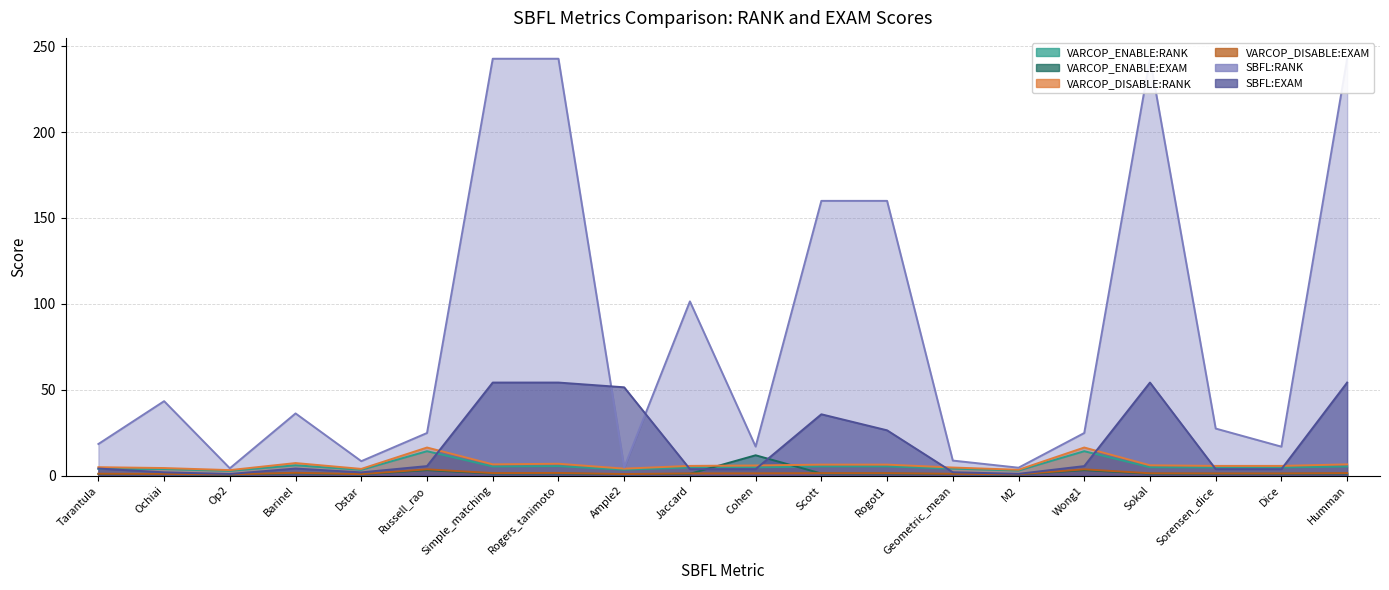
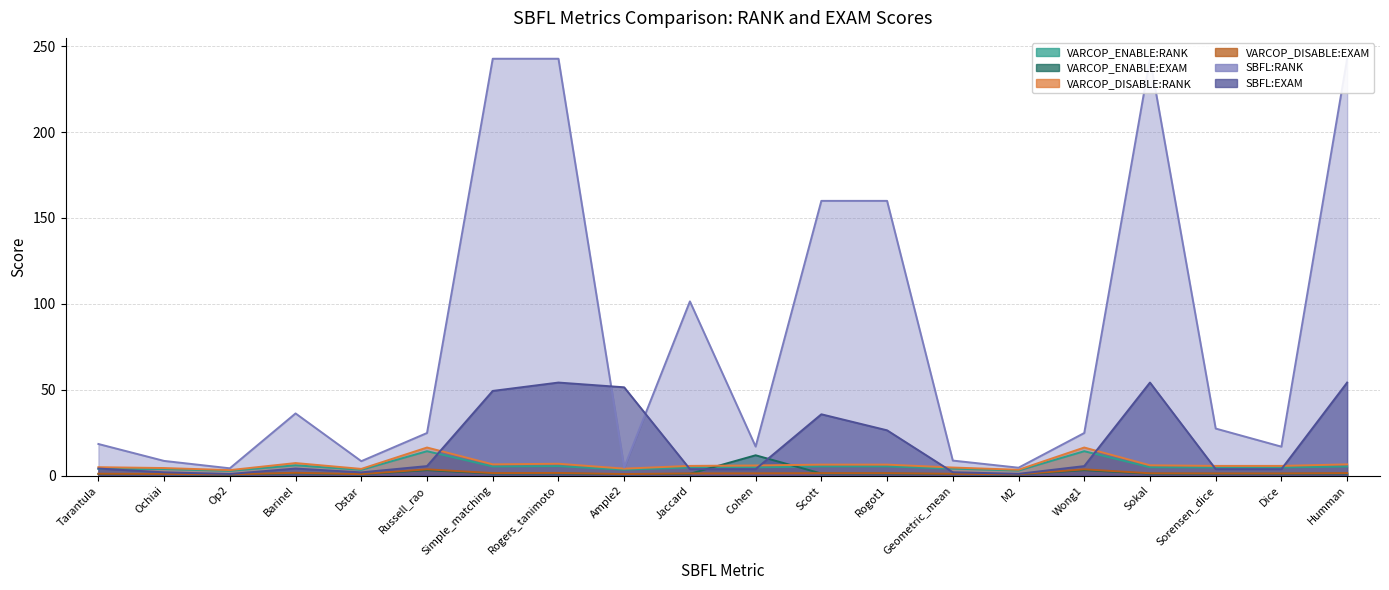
  {
    "VARCOP_ENABLE:RANK": {
      "Russell_rao": 14,
      "Wong1": 14
    },
    "VARCOP_ENABLE:EXAM": {
      "Cohen": 12
    },
    "SBFL:RANK": {
      "Tarantula": 18,
-     "Ochiai": 43,
+     "Ochiai": 9,
      "Barinel": 36,
      "Dstar": 8,
      "Russell_rao": 25,
      "Simple_matching": 243,
      "Rogers_tanimoto": 243,
      "Jaccard": 101,
      "Cohen": 17,
      "Scott": 160,
      "Rogot1": 160,
      "Geometric_mean": 9,
      "Wong1": 25,
      "Sorensen_dice": 27,
      "Dice": 17
    },
    "SBFL:EXAM": {
      "Barinel": 4,
      "Russell_rao": 6,
-     "Simple_matching": 54,
+     "Simple_matching": 49,
      "Rogers_tanimoto": 54,
      "Ample2": 51,
      "Scott": 36,
      "Rogot1": 26,
      "Wong1": 6,
      "Sokal": 54,
      "Humman": 54
    }
  }
